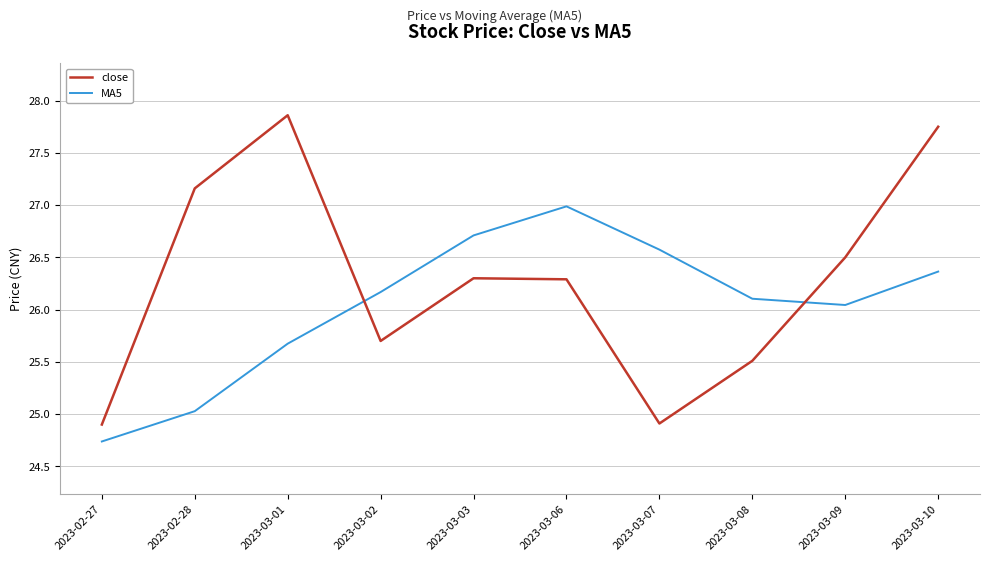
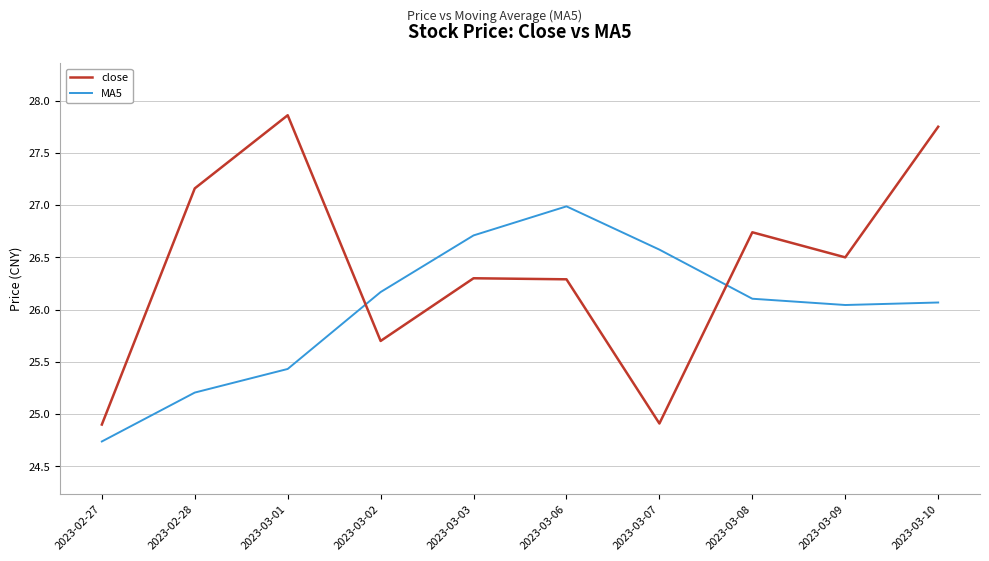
  {
    "close": {
      "2023-02-27": 24.90,
      "2023-02-28": 27.16,
      "2023-03-01": 27.86,
      "2023-03-02": 25.70,
      "2023-03-03": 26.30,
      "2023-03-06": 26.29,
      "2023-03-07": 24.91,
-     "2023-03-08": 25.51,
+     "2023-03-08": 26.74,
      "2023-03-09": 26.50,
      "2023-03-10": 27.75
    },
    "MA5": {
      "2023-02-27": 24.74,
-     "2023-02-28": 25.03,
-     "2023-03-01": 25.67,
+     "2023-02-28": 25.21,
+     "2023-03-01": 25.43,
      "2023-03-02": 26.17,
      "2023-03-03": 26.71,
      "2023-03-06": 26.99,
      "2023-03-07": 26.57,
      "2023-03-08": 26.10,
      "2023-03-09": 26.04,
-     "2023-03-10": 26.36
+     "2023-03-10": 26.07
    }
  }
